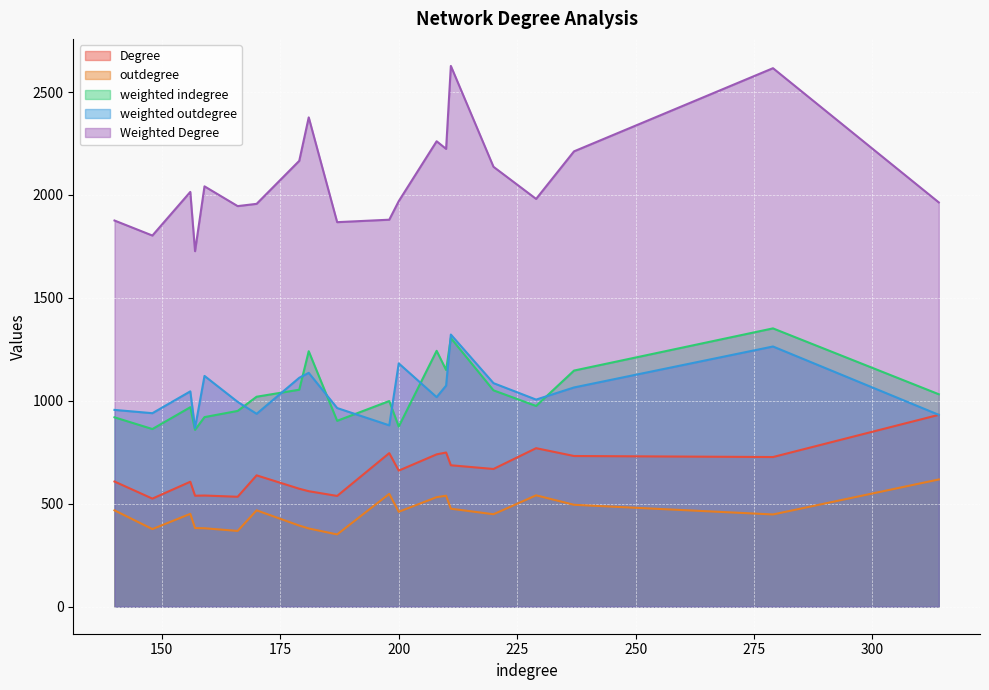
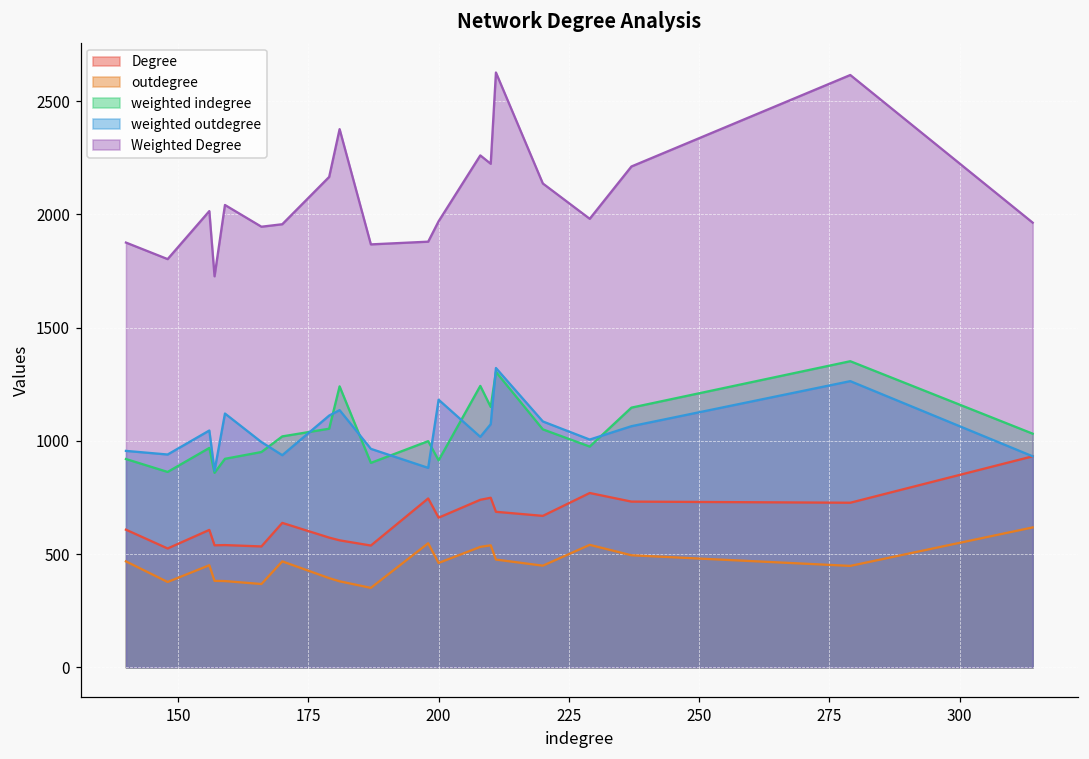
  {
    "weighted indegree": {
-     "200": 880
+     "200": 910
    },
    "weighted outdegree": {
      "200": 1180
    },
    "Weighted Degree": {
      "200": 1970
    }
  }
